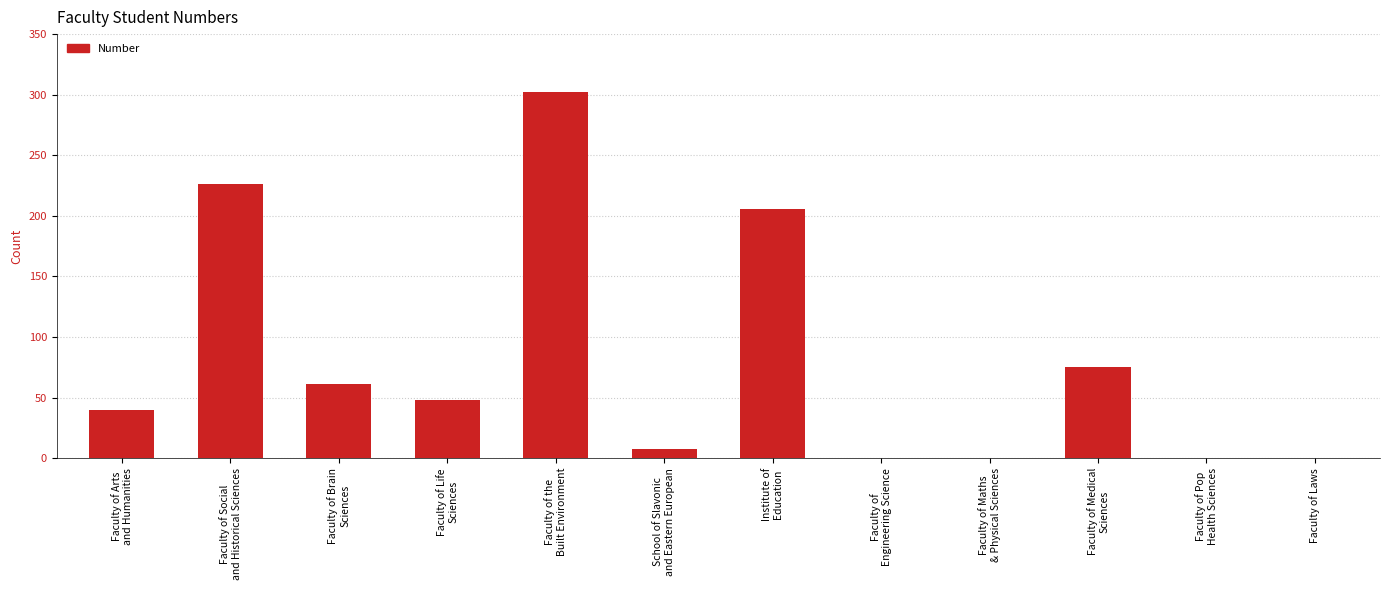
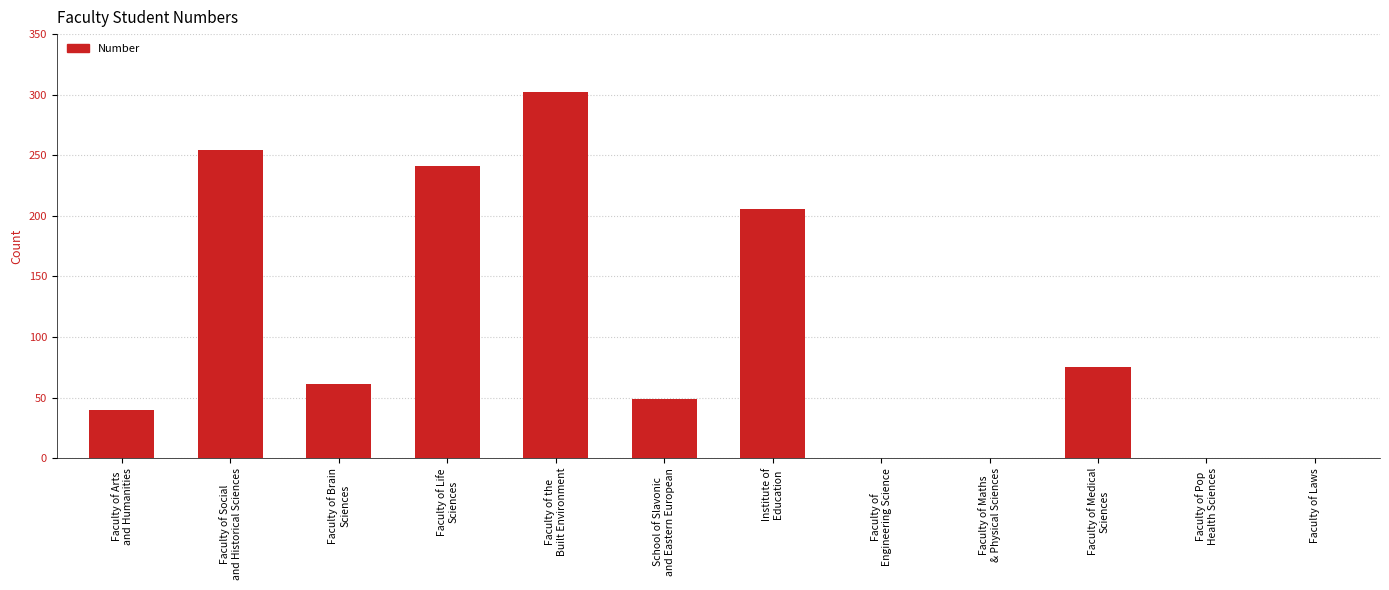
  {
    "Faculty of Arts and Humanities": 40,
-   "Faculty of Social and Historical Sciences": 226,
+   "Faculty of Social and Historical Sciences": 254,
    "Faculty of Brain Sciences": 61,
-   "Faculty of Life Sciences": 48,
+   "Faculty of Life Sciences": 241,
    "Faculty of the Built Environment": 302,
-   "School of Slavonic and Eastern European": 8,
+   "School of Slavonic and Eastern European": 49,
    "Institute of Education": 206,
    "Faculty of Engineering Science": 0,
    "Faculty of Maths & Physical Sciences": 0,
    "Faculty of Medical Sciences": 75,
    "Faculty of Pop Health Sciences": 0,
    "Faculty of Laws": 0
  }
